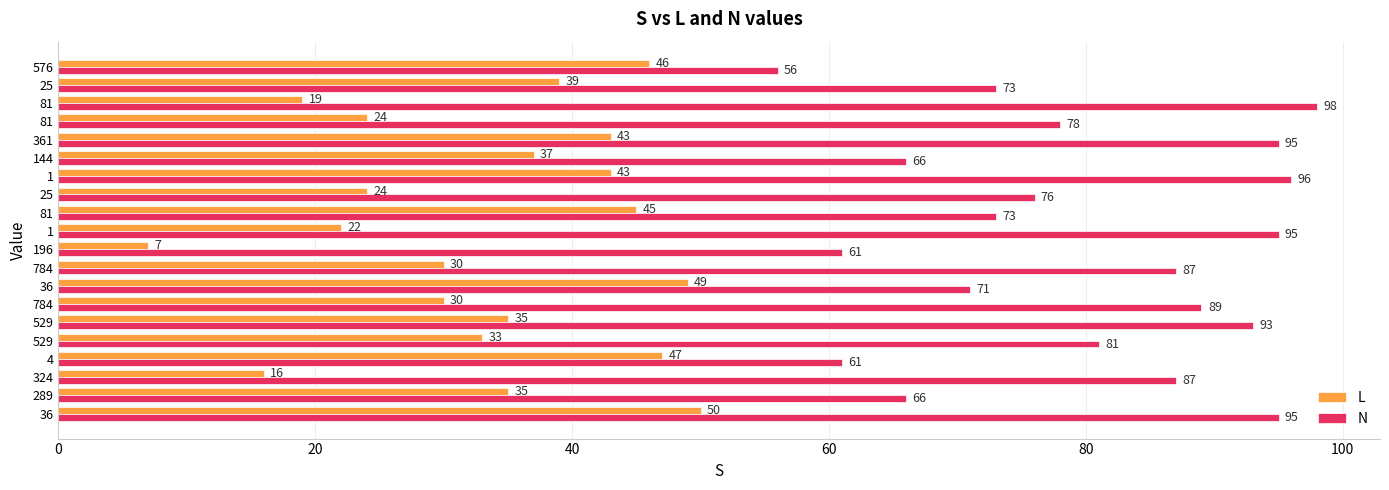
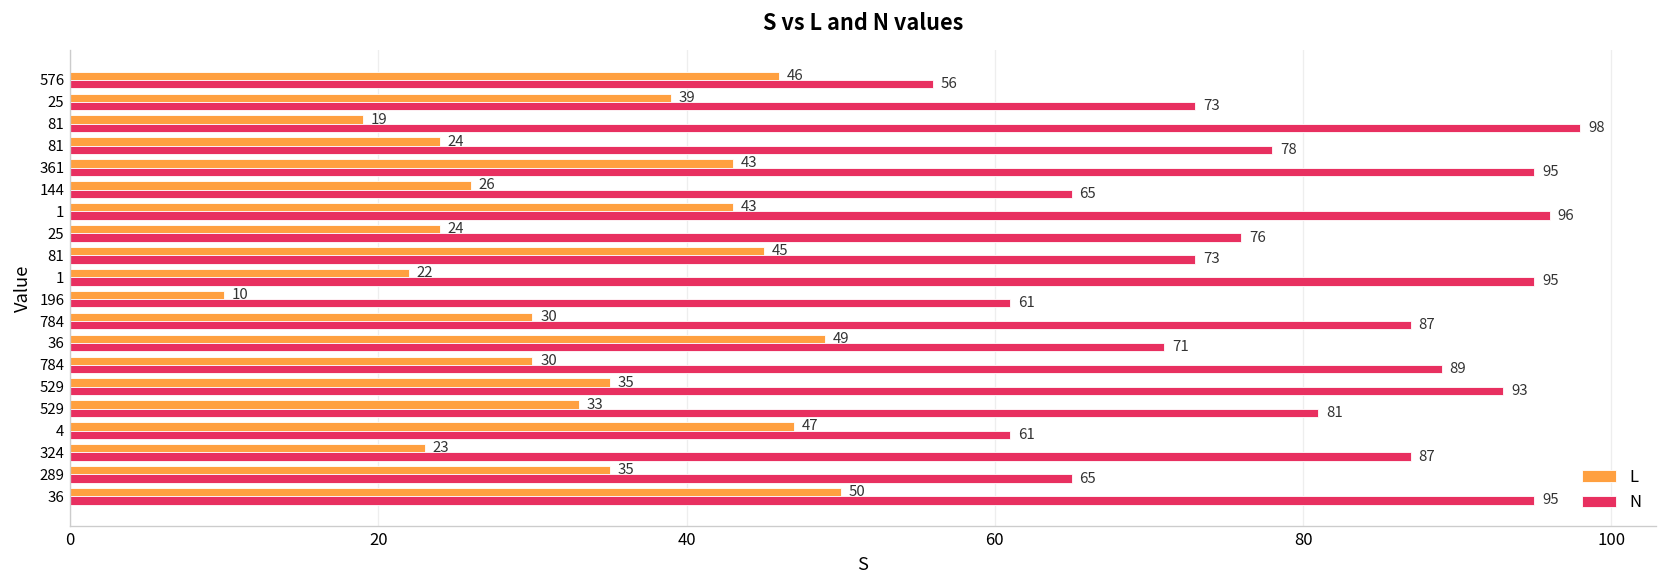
  {
    "L": {
      "576": 46,
      "361": 43,
-     "144": 37,
-     "196": 7,
+     "144": 26,
+     "196": 10,
      "4": 47,
-     "324": 16,
+     "324": 23,
      "289": 35
    },
    "N": {
      "576": 56,
      "361": 95,
-     "144": 66,
+     "144": 65,
      "196": 61,
      "4": 61,
      "324": 87,
-     "289": 66
+     "289": 65
    }
  }
